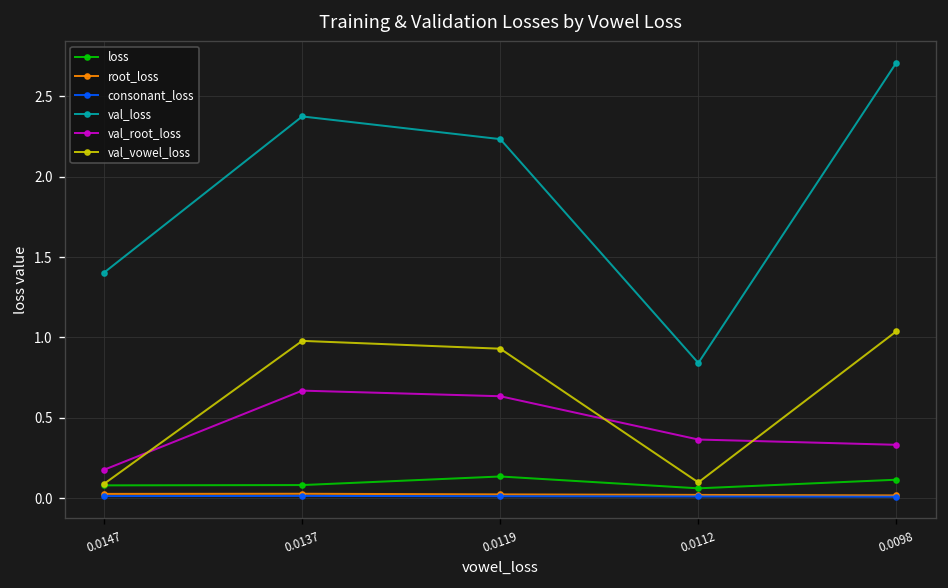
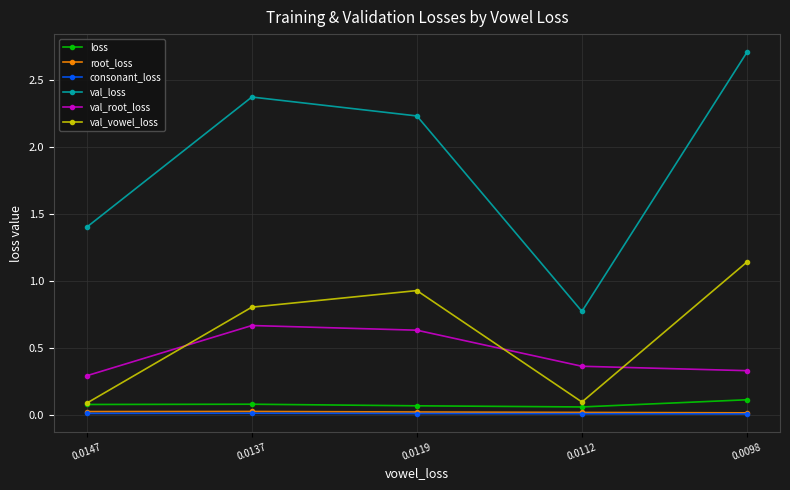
  {
    "loss": {
      "0.0137": 0.08,
-     "0.0119": 0.13,
+     "0.0119": 0.07,
      "0.0112": 0.06,
      "0.0098": 0.11
    },
    "val_loss": {
      "0.0147": 1.40,
      "0.0137": 2.38,
      "0.0119": 2.23,
-     "0.0112": 0.84,
+     "0.0112": 0.77,
      "0.0098": 2.71
    },
    "val_root_loss": {
-     "0.0147": 0.18,
+     "0.0147": 0.29,
      "0.0137": 0.67,
      "0.0119": 0.63,
      "0.0112": 0.36,
      "0.0098": 0.33
    },
    "val_vowel_loss": {
-     "0.0137": 0.98,
+     "0.0137": 0.81,
      "0.0119": 0.93,
      "0.0112": 0.10,
-     "0.0098": 1.04
+     "0.0098": 1.14
    }
  }
